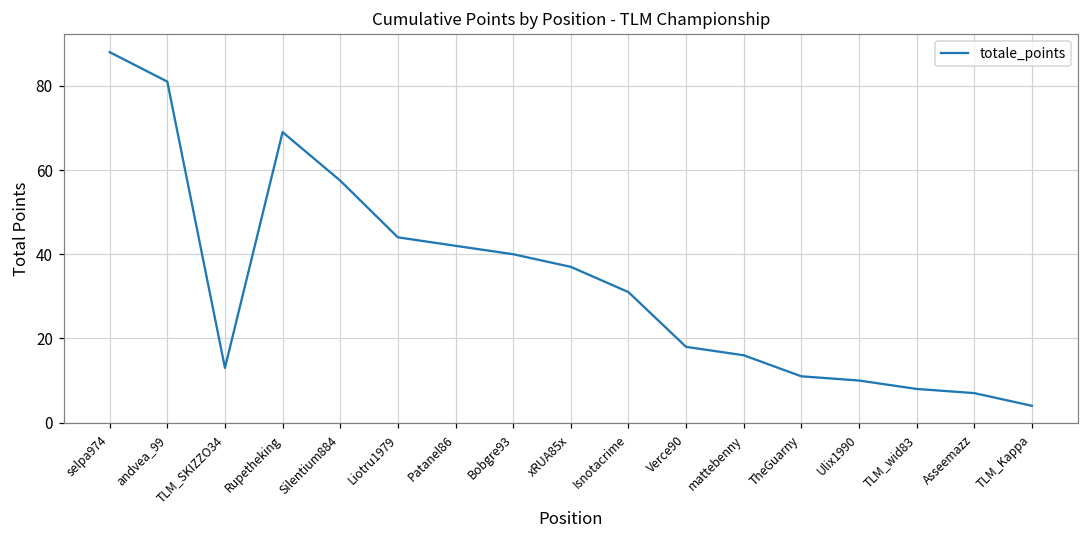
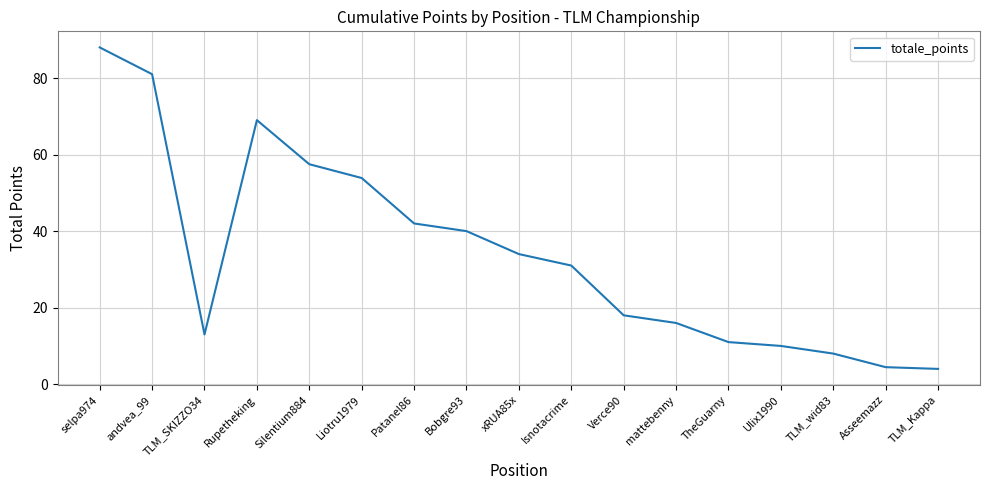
  {
    "selpa974": 88,
    "andvea_99": 81,
    "TLM_SKIZZO34": 13,
    "Rupetheking": 69,
    "Silentium884": 57,
-   "Liotru1979": 44,
+   "Liotru1979": 54,
    "Patanel86": 42,
    "Bobgre93": 40,
-   "xRUA85x": 37,
+   "xRUA85x": 34,
    "Isnotacrime": 31,
    "Verce90": 18,
    "mattebenny": 16,
    "TheGuarny": 11,
    "Ulix1990": 10,
    "TLM_wid83": 8,
-   "Asseemazz": 7,
+   "Asseemazz": 4,
    "TLM_Kappa": 4
  }
